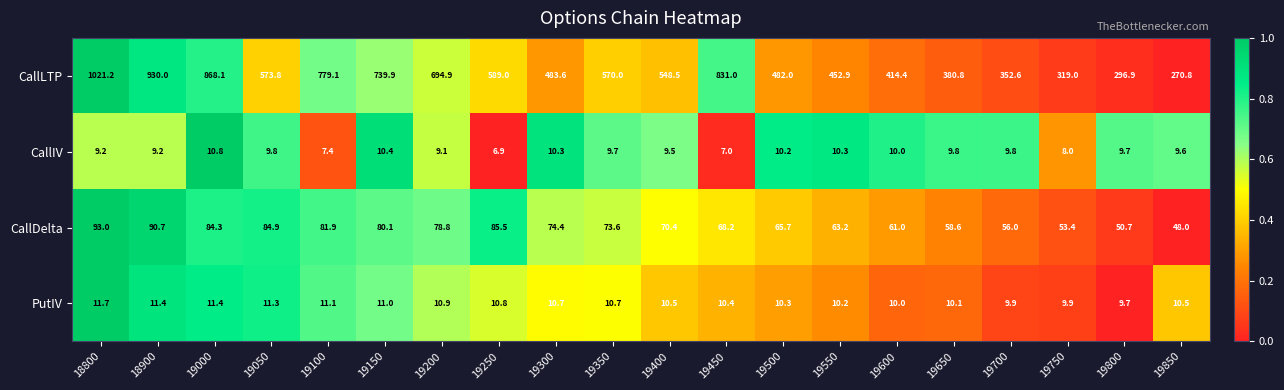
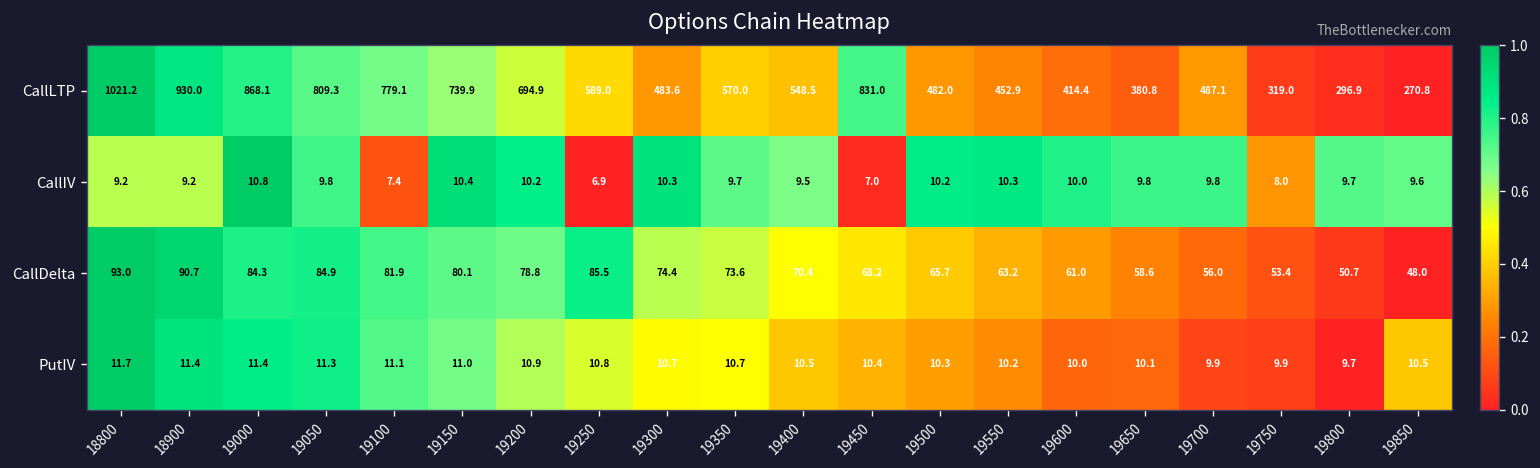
  {
    "CallLTP": {
      "18800": 1021.2,
      "18900": 930.0,
      "19000": 868.1,
-     "19050": 573.8,
+     "19050": 809.3,
      "19100": 779.1,
      "19150": 739.9,
      "19200": 694.9,
      "19250": 589.0,
      "19300": 483.6,
      "19350": 570.0,
      "19400": 548.5,
      "19450": 831.0,
      "19500": 482.0,
      "19550": 452.9,
      "19600": 414.4,
      "19650": 380.8,
-     "19700": 352.6,
+     "19700": 487.1,
      "19750": 319.0,
      "19800": 296.9,
      "19850": 270.8
    },
    "CallIV": {
      "18800": 9.2,
      "18900": 9.2,
      "19000": 10.8,
      "19050": 9.8,
      "19100": 7.4,
      "19150": 10.4,
-     "19200": 9.1,
+     "19200": 10.2,
      "19250": 6.9,
      "19300": 10.3,
      "19350": 9.7,
      "19400": 9.5,
      "19450": 7.0,
      "19500": 10.2,
      "19550": 10.3,
      "19600": 10.0,
      "19650": 9.8,
      "19700": 9.8,
      "19750": 8.0,
      "19800": 9.7,
      "19850": 9.6
    },
    "CallDelta": {
      "18800": 93.0,
      "18900": 90.7,
      "19000": 84.3,
      "19050": 84.9,
      "19100": 81.9,
      "19150": 80.1,
      "19200": 78.8,
      "19250": 85.5,
      "19300": 74.4,
      "19350": 73.6,
      "19400": 70.4,
      "19450": 68.2,
      "19500": 65.7,
      "19550": 63.2,
      "19600": 61.0,
      "19650": 58.6,
      "19700": 56.0,
      "19750": 53.4,
      "19800": 50.7,
      "19850": 48.0
    },
    "PutIV": {
      "18800": 11.7,
      "18900": 11.4,
      "19000": 11.4,
      "19050": 11.3,
      "19100": 11.1,
      "19150": 11.0,
      "19200": 10.9,
      "19250": 10.8,
      "19300": 10.7,
      "19350": 10.7,
      "19400": 10.5,
      "19450": 10.4,
      "19500": 10.3,
      "19550": 10.2,
      "19600": 10.0,
      "19650": 10.1,
      "19700": 9.9,
      "19750": 9.9,
      "19800": 9.7,
      "19850": 10.5
    }
  }
